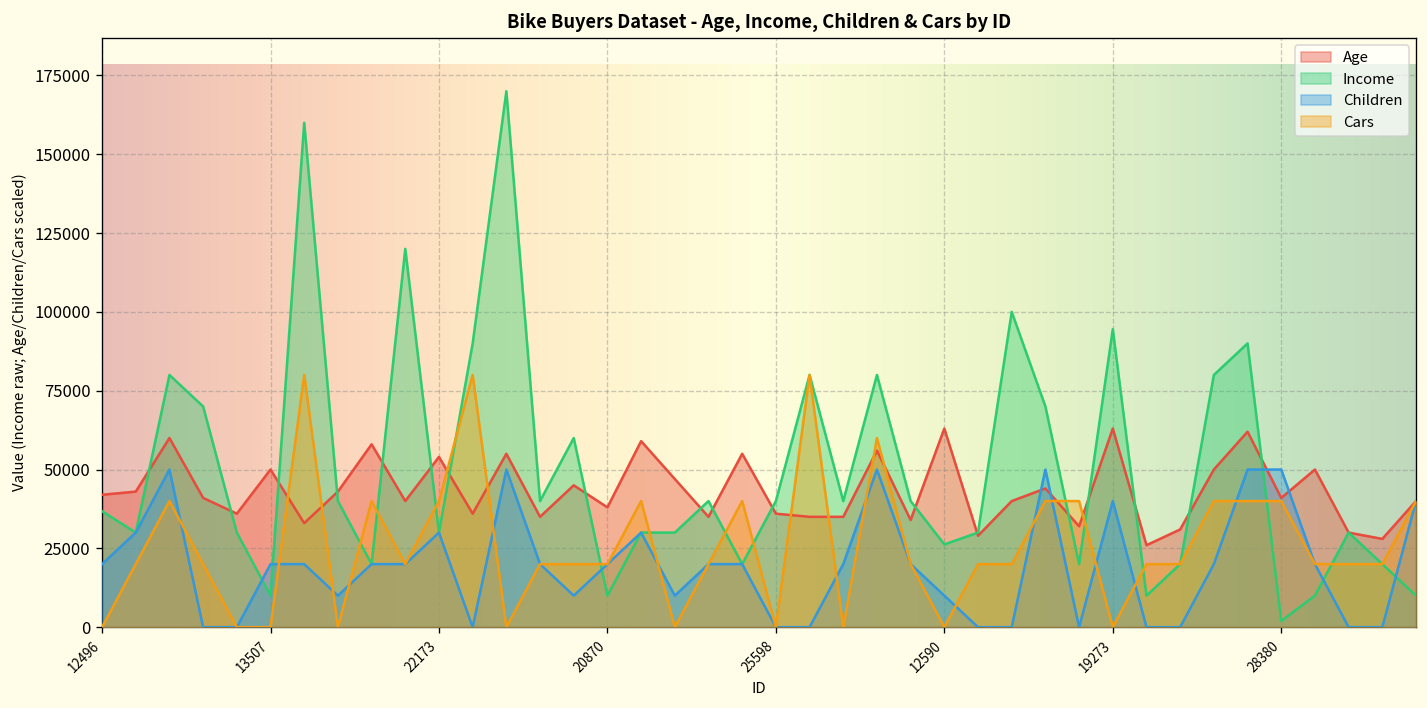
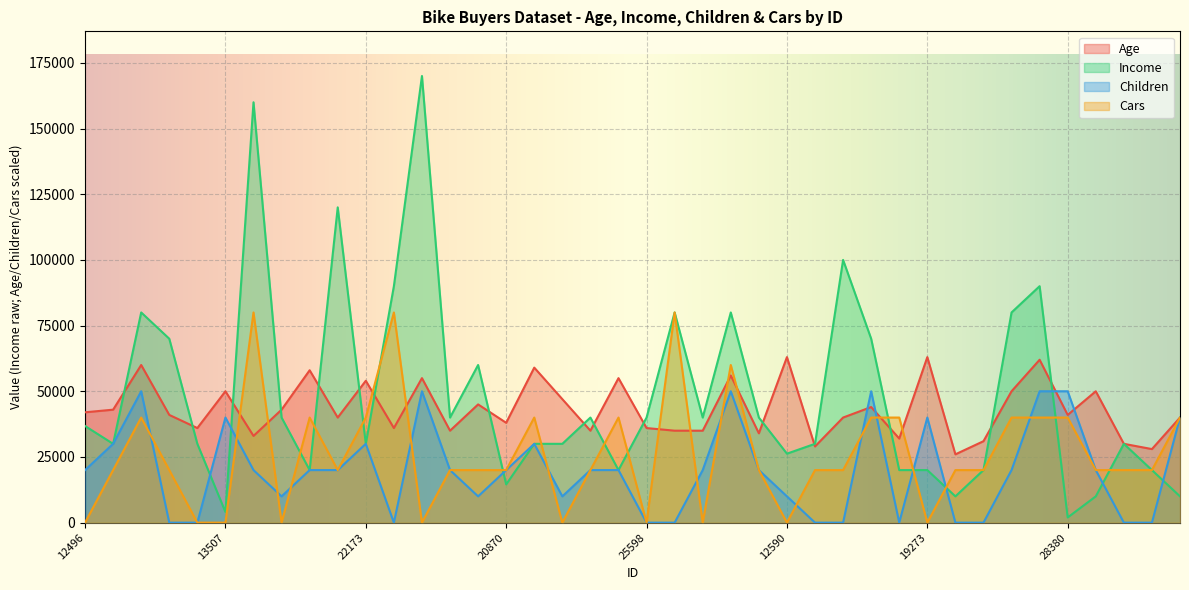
  {
    "Income": {
      "12496": 37000,
-     "13507": 10000,
-     "20870": 10000,
+     "13507": 4000,
+     "20870": 15000,
      "25598": 40000,
      "12590": 26000,
-     "19273": 95000,
+     "19273": 20000,
      "28380": 2000
    },
    "Children": {
      "12496": 20000,
-     "13507": 20000,
+     "13507": 40000,
      "12590": 10000,
      "19273": 40000,
      "28380": 50000
    }
  }
